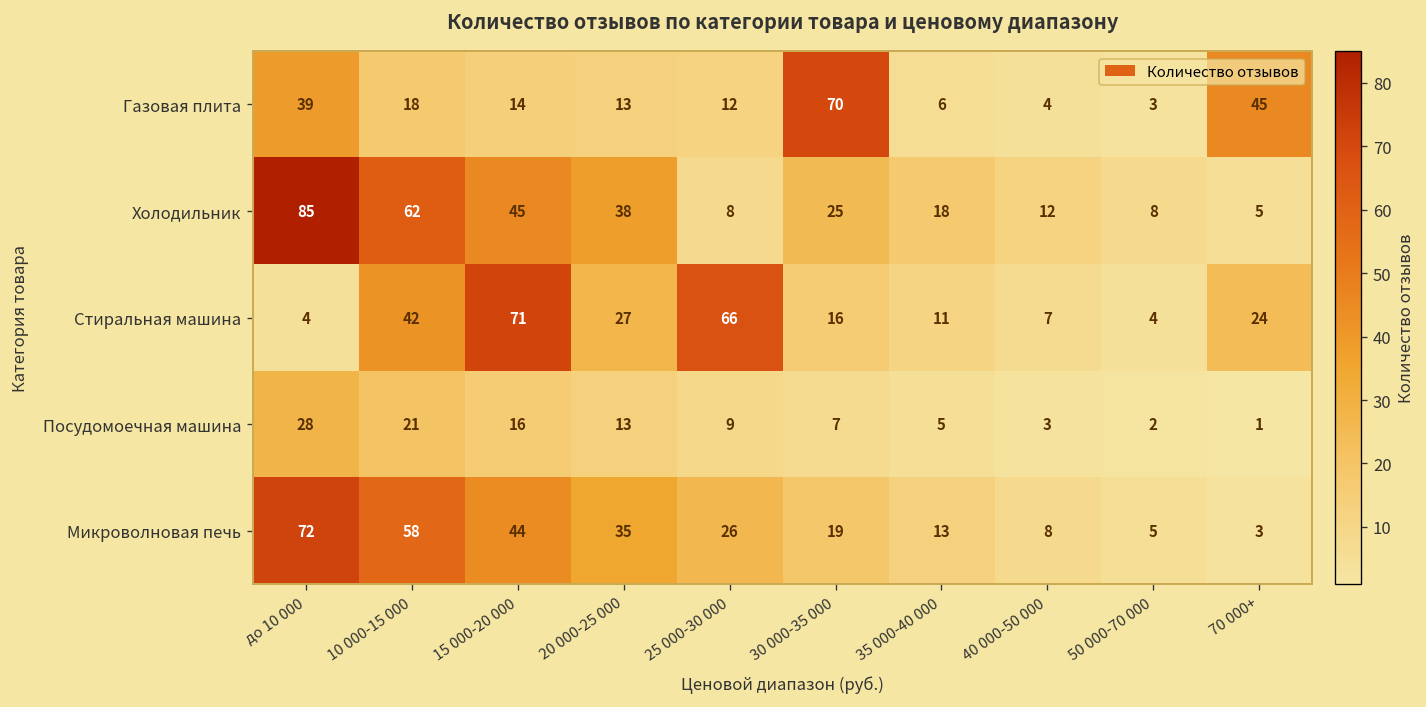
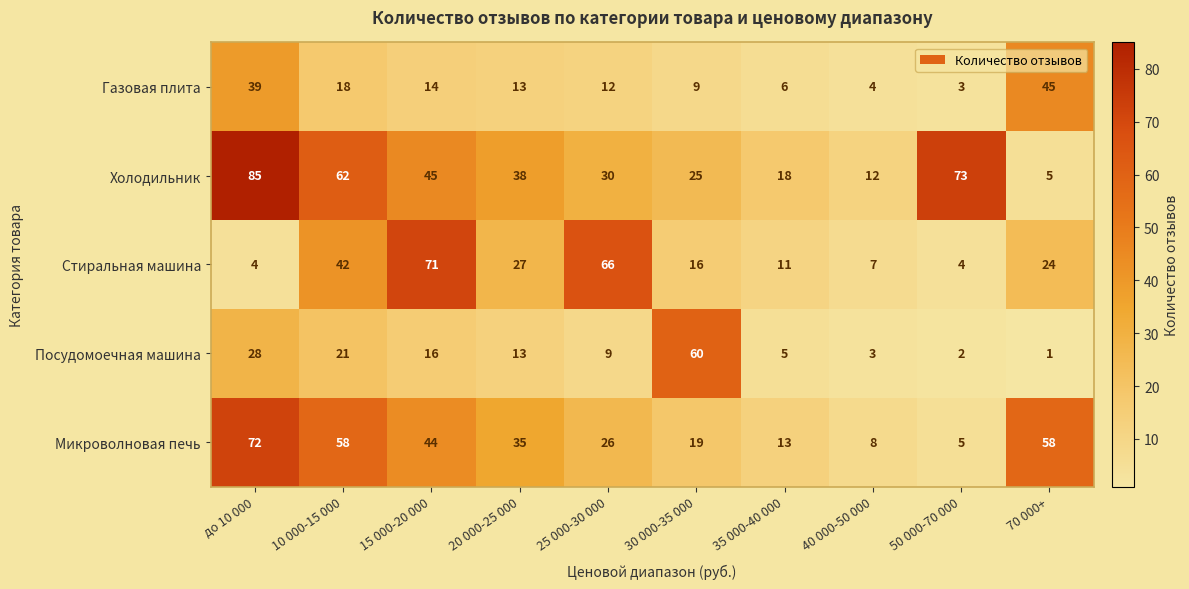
  {
    "Газовая плита": {
      "до 10 000": 39,
      "10 000-15 000": 18,
      "15 000-20 000": 14,
      "20 000-25 000": 13,
      "25 000-30 000": 12,
-     "30 000-35 000": 70,
+     "30 000-35 000": 9,
      "35 000-40 000": 6,
      "40 000-50 000": 4,
      "50 000-70 000": 3,
      "70 000+": 45
    },
    "Холодильник": {
      "до 10 000": 85,
      "10 000-15 000": 62,
      "15 000-20 000": 45,
      "20 000-25 000": 38,
-     "25 000-30 000": 8,
+     "25 000-30 000": 30,
      "30 000-35 000": 25,
      "35 000-40 000": 18,
      "40 000-50 000": 12,
-     "50 000-70 000": 8,
+     "50 000-70 000": 73,
      "70 000+": 5
    },
    "Стиральная машина": {
      "до 10 000": 4,
      "10 000-15 000": 42,
      "15 000-20 000": 71,
      "20 000-25 000": 27,
      "25 000-30 000": 66,
      "30 000-35 000": 16,
      "35 000-40 000": 11,
      "40 000-50 000": 7,
      "50 000-70 000": 4,
      "70 000+": 24
    },
    "Посудомоечная машина": {
      "до 10 000": 28,
      "10 000-15 000": 21,
      "15 000-20 000": 16,
      "20 000-25 000": 13,
      "25 000-30 000": 9,
-     "30 000-35 000": 7,
+     "30 000-35 000": 60,
      "35 000-40 000": 5,
      "40 000-50 000": 3,
      "50 000-70 000": 2,
      "70 000+": 1
    },
    "Микроволновая печь": {
      "до 10 000": 72,
      "10 000-15 000": 58,
      "15 000-20 000": 44,
      "20 000-25 000": 35,
      "25 000-30 000": 26,
      "30 000-35 000": 19,
      "35 000-40 000": 13,
      "40 000-50 000": 8,
      "50 000-70 000": 5,
-     "70 000+": 3
+     "70 000+": 58
    }
  }
